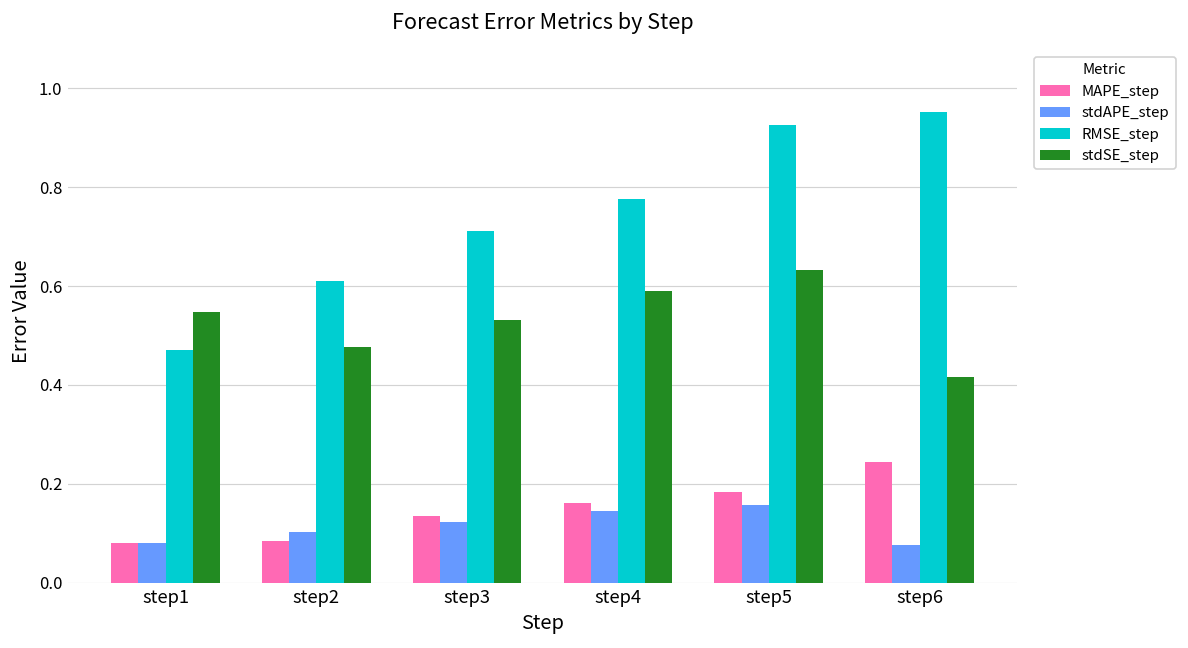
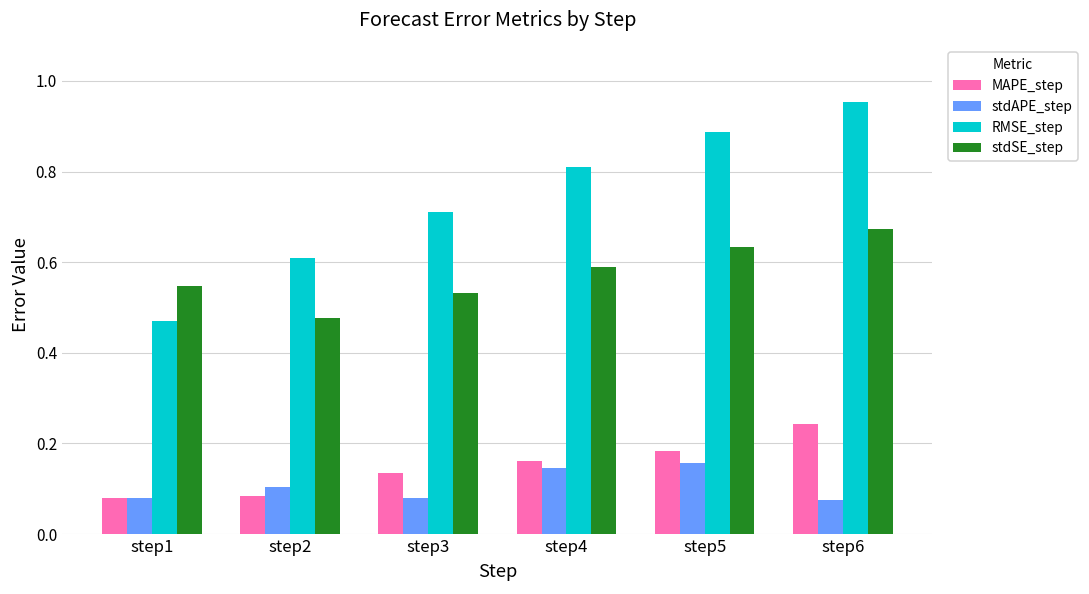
  {
    "MAPE_step": {
      "step1": 0.08,
      "step2": 0.08,
      "step3": 0.14,
      "step4": 0.16,
      "step5": 0.18,
      "step6": 0.24
    },
    "stdAPE_step": {
      "step1": 0.08,
      "step2": 0.10,
-     "step3": 0.12,
+     "step3": 0.08,
      "step4": 0.15,
      "step5": 0.16,
      "step6": 0.08
    },
    "RMSE_step": {
      "step1": 0.47,
      "step2": 0.61,
      "step3": 0.71,
-     "step4": 0.78,
-     "step5": 0.93,
+     "step4": 0.81,
+     "step5": 0.89,
      "step6": 0.95
    },
    "stdSE_step": {
      "step1": 0.55,
      "step2": 0.48,
      "step3": 0.53,
      "step4": 0.59,
      "step5": 0.63,
-     "step6": 0.42
+     "step6": 0.67
    }
  }
